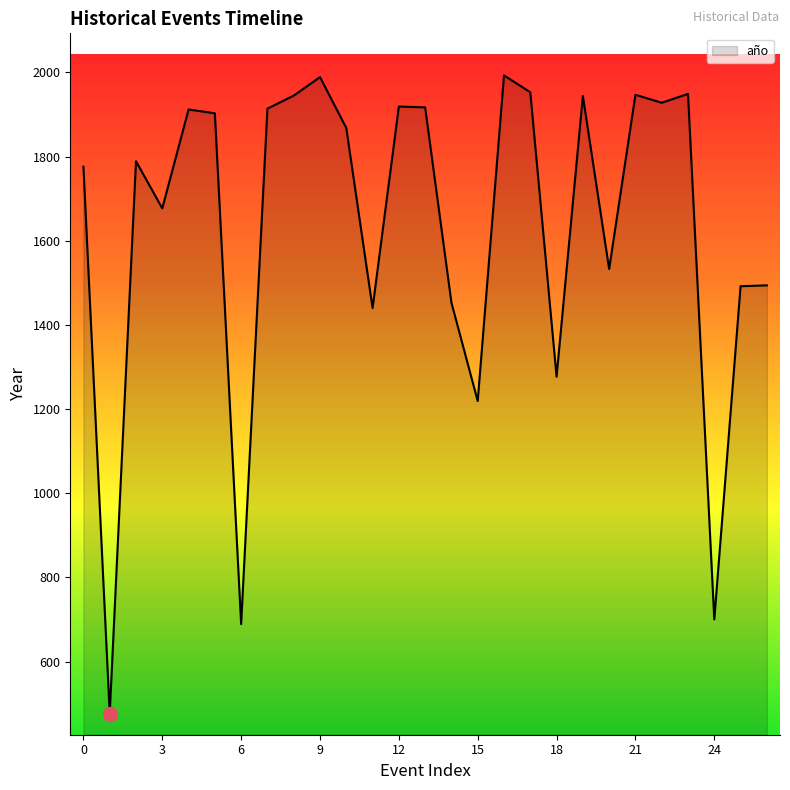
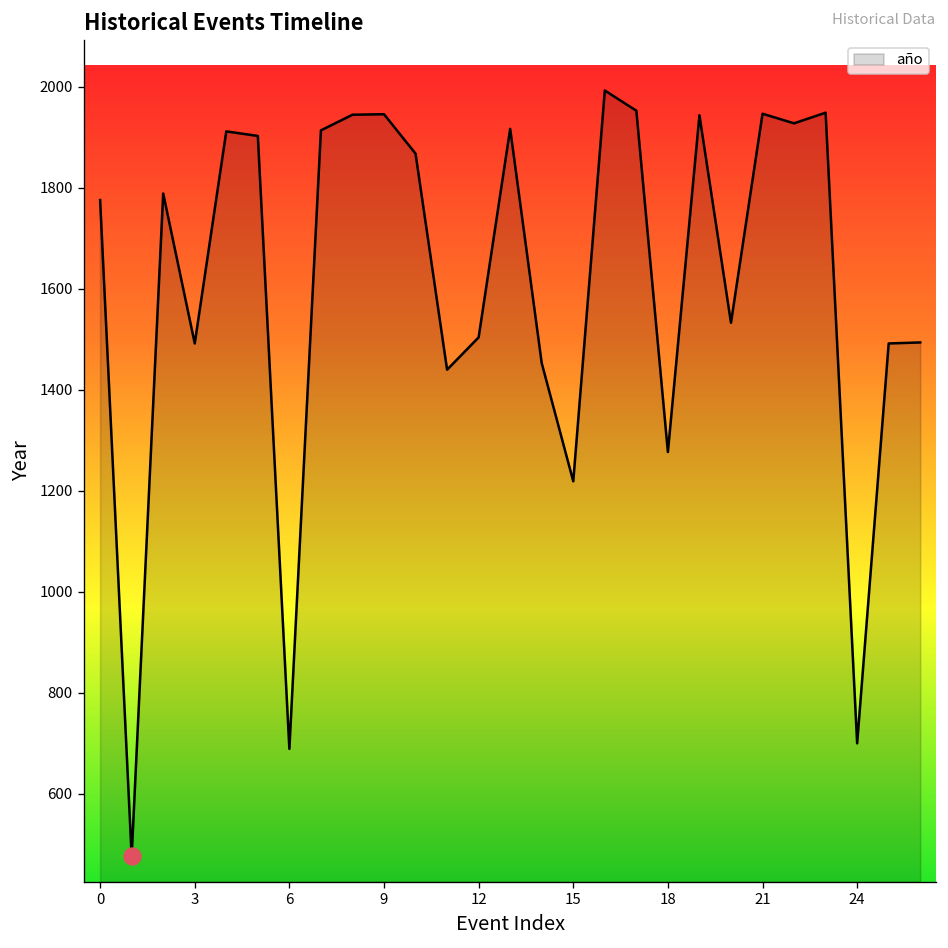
  {
    "año": {
      "0": 1780,
-     "3": 1680,
+     "3": 1490,
      "6": 690,
-     "9": 1990,
-     "12": 1920,
+     "9": 1950,
+     "12": 1500,
      "15": 1220,
      "18": 1280,
      "21": 1950,
      "24": 700
    }
  }
